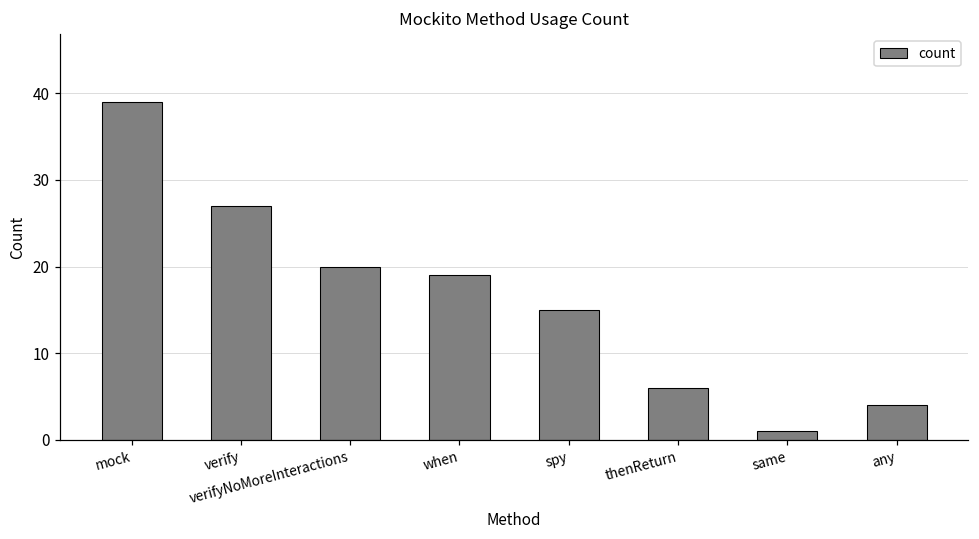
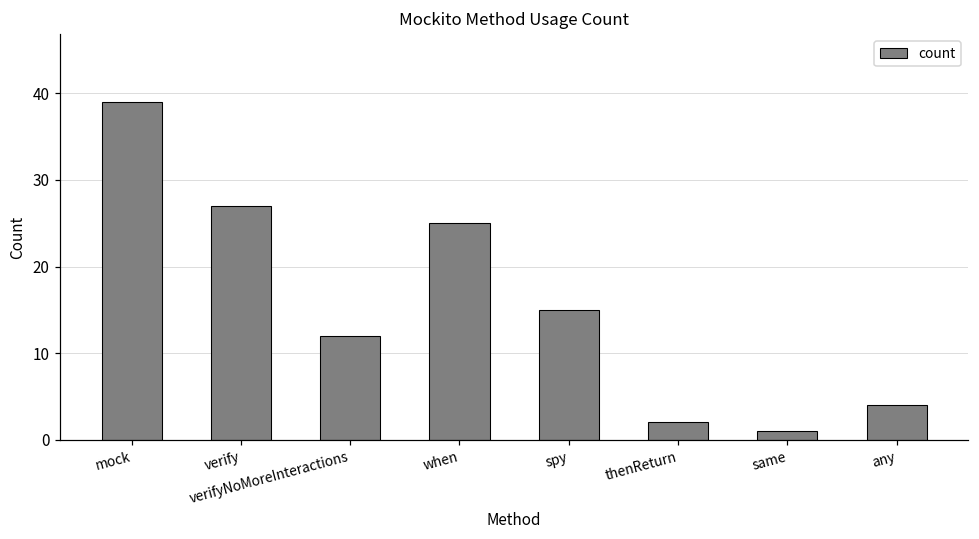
  {
    "mock": 39,
    "verify": 27,
-   "verifyNoMoreInteractions": 20,
-   "when": 19,
+   "verifyNoMoreInteractions": 12,
+   "when": 25,
    "spy": 15,
-   "thenReturn": 6,
+   "thenReturn": 2,
    "same": 1,
    "any": 4
  }
